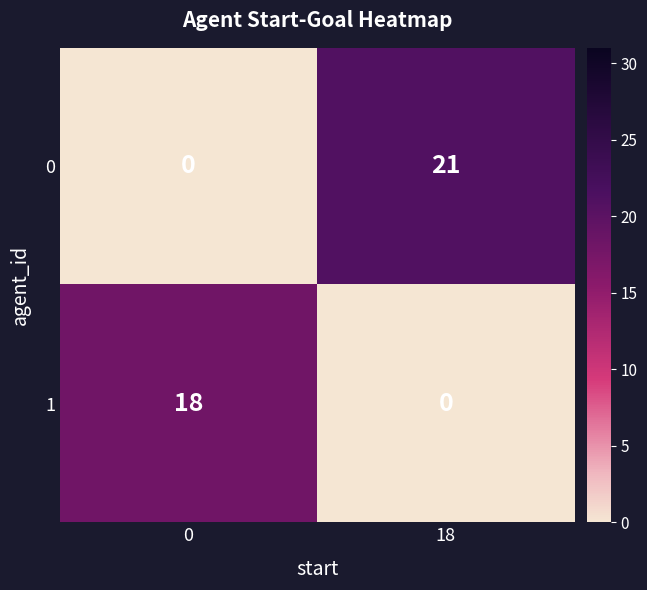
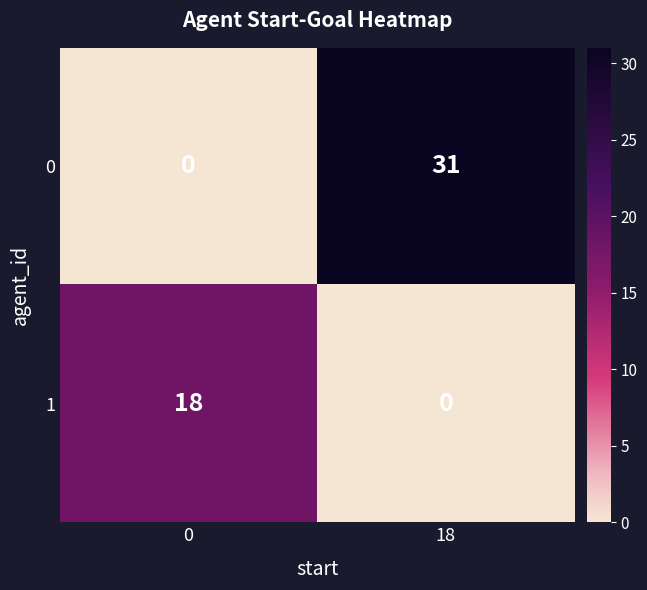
  {
    "0": {
-     "18": 21
+     "18": 31
    },
    "1": {
      "0": 18
    }
  }
